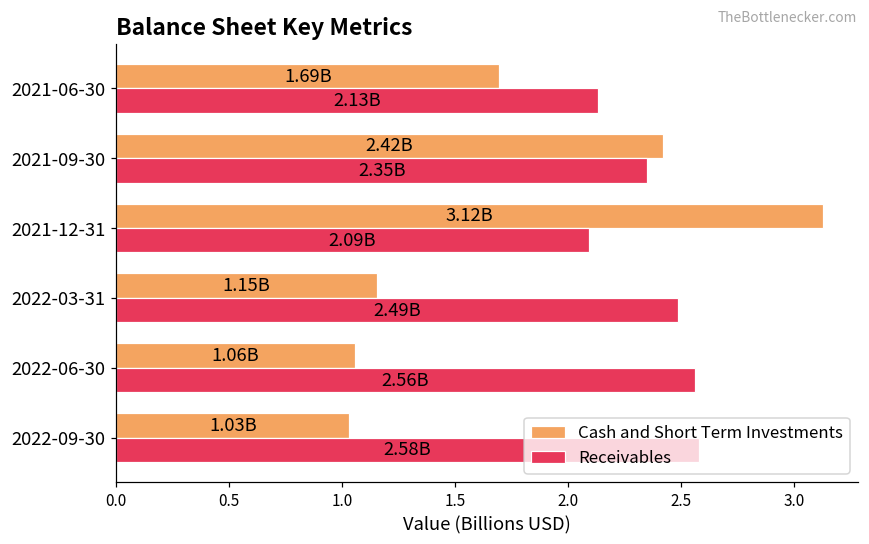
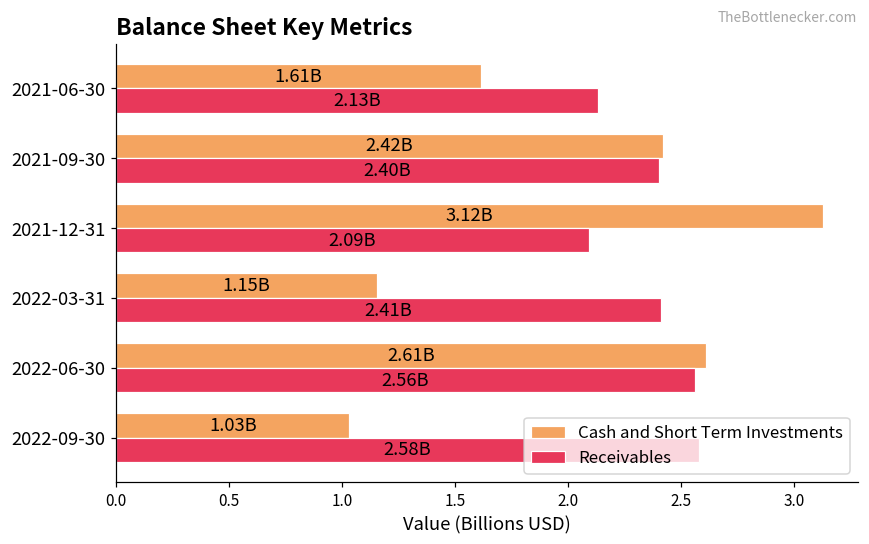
  {
    "Cash and Short Term Investments": {
-     "2021-06-30": "1.69B",
+     "2021-06-30": "1.61B",
      "2021-09-30": "2.42B",
      "2021-12-31": "3.12B",
      "2022-03-31": "1.15B",
-     "2022-06-30": "1.06B",
+     "2022-06-30": "2.61B",
      "2022-09-30": "1.03B"
    },
    "Receivables": {
      "2021-06-30": "2.13B",
-     "2021-09-30": "2.35B",
+     "2021-09-30": "2.40B",
      "2021-12-31": "2.09B",
-     "2022-03-31": "2.49B",
+     "2022-03-31": "2.41B",
      "2022-06-30": "2.56B"
    }
  }
